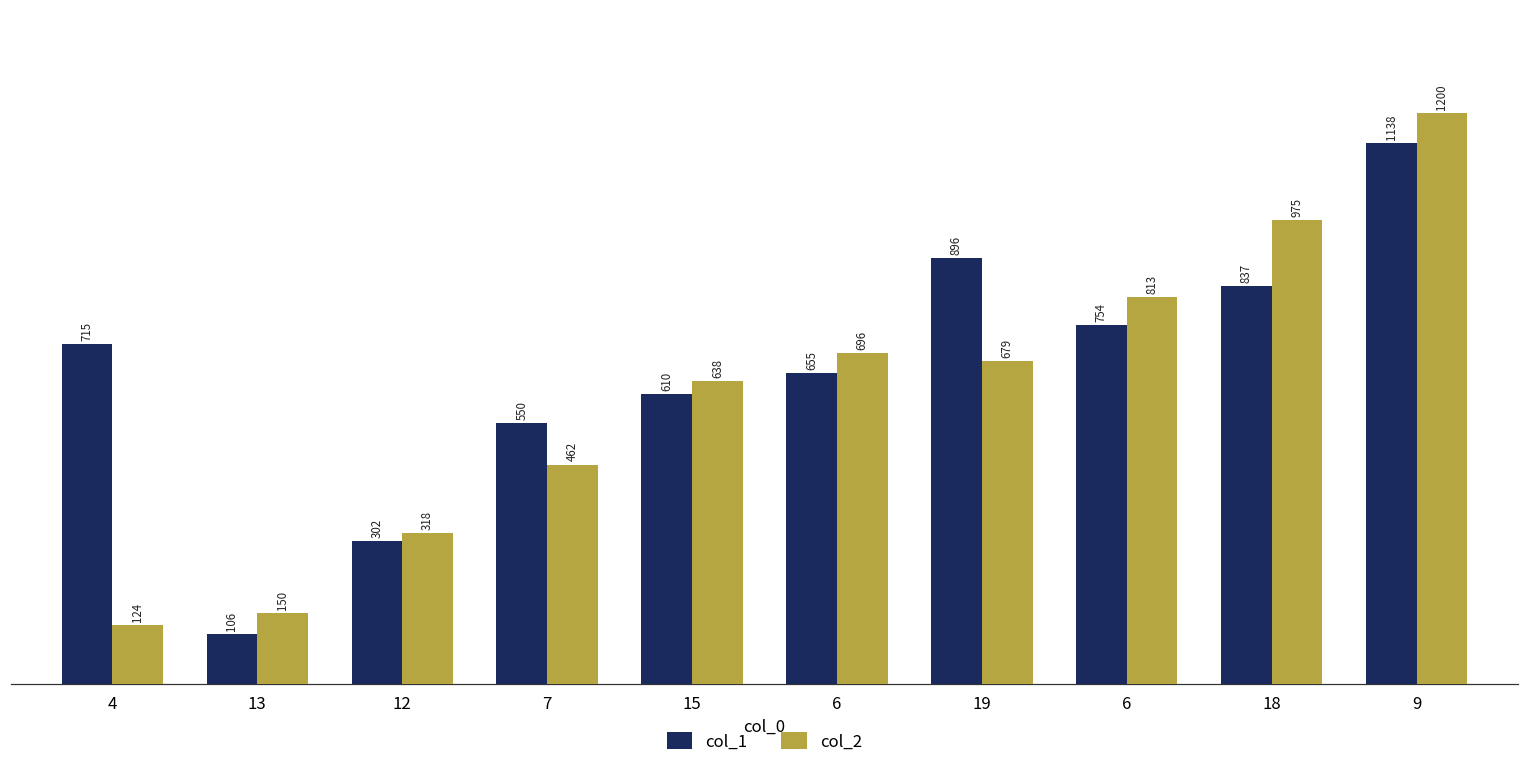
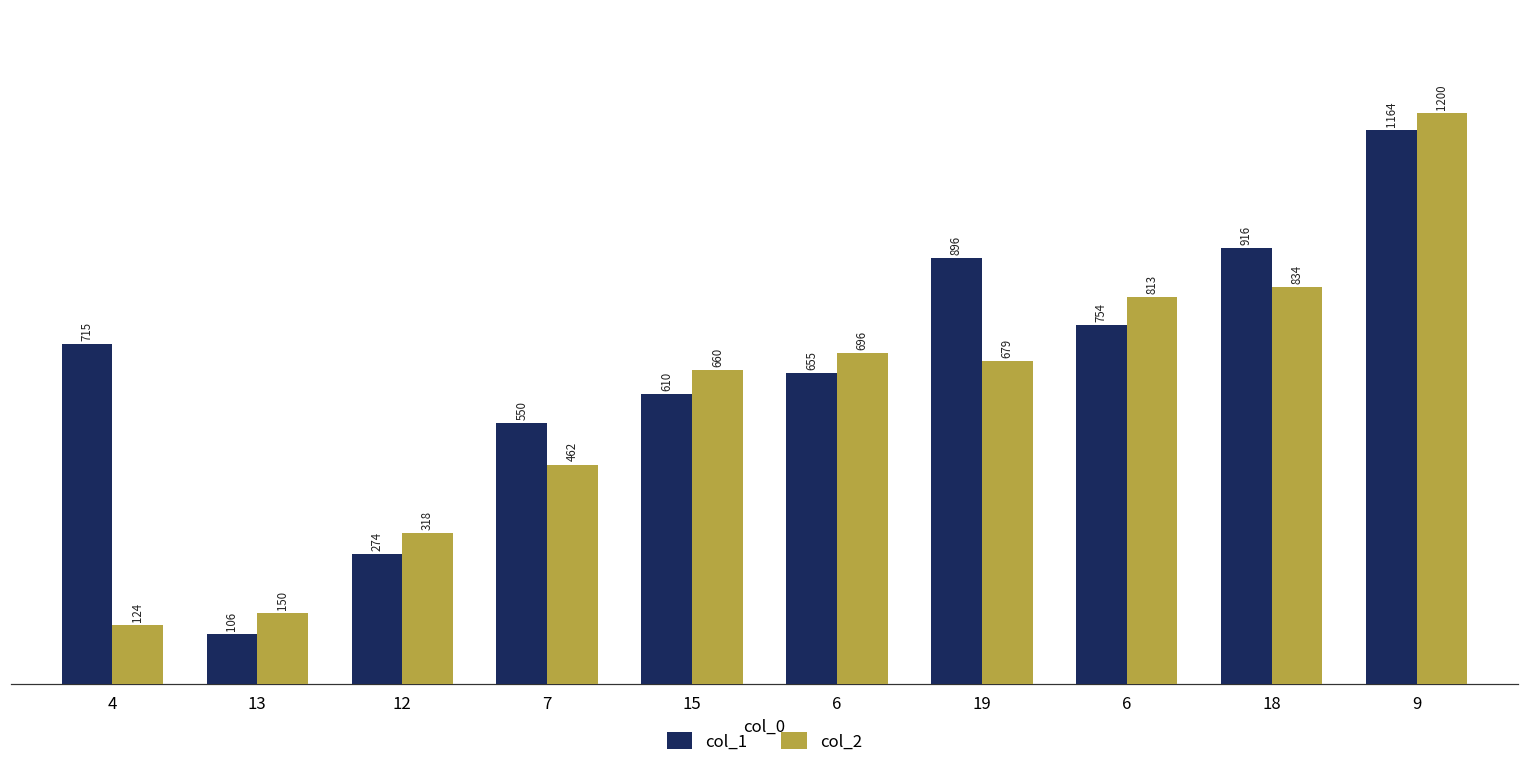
  {
    "col_1": {
      "4": 715,
      "13": 106,
-     "12": 302,
+     "12": 274,
      "7": 550,
      "15": 610,
      "19": 896,
-     "18": 837,
-     "9": 1138
+     "18": 916,
+     "9": 1164
    },
    "col_2": {
      "4": 124,
      "13": 150,
      "12": 318,
      "7": 462,
-     "15": 638,
+     "15": 660,
      "19": 679,
-     "18": 975,
+     "18": 834,
      "9": 1200
    }
  }
